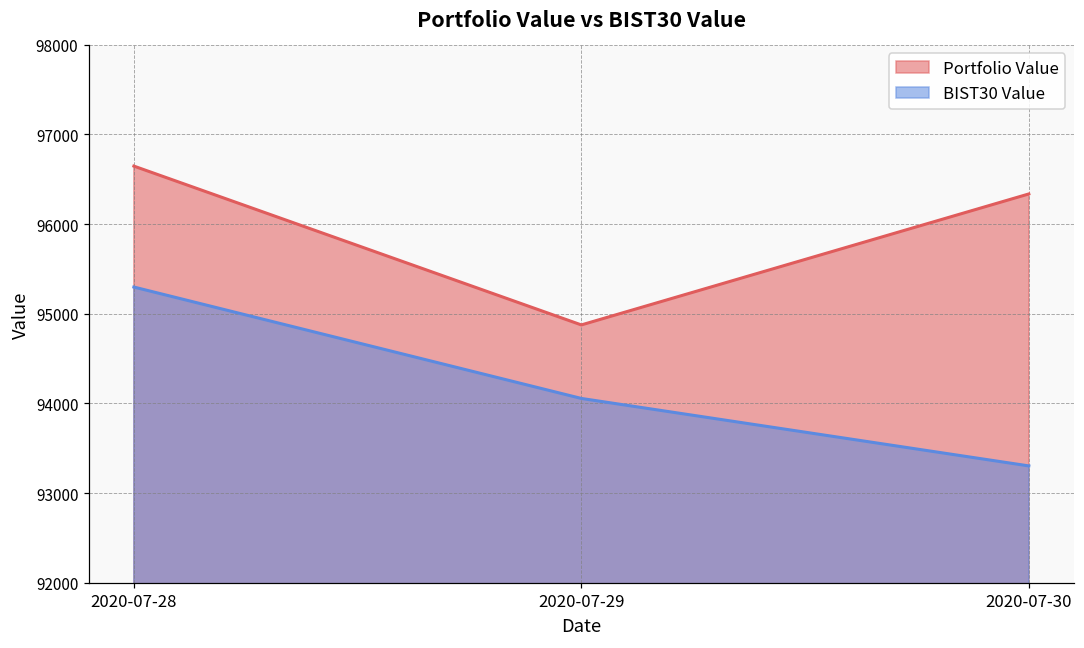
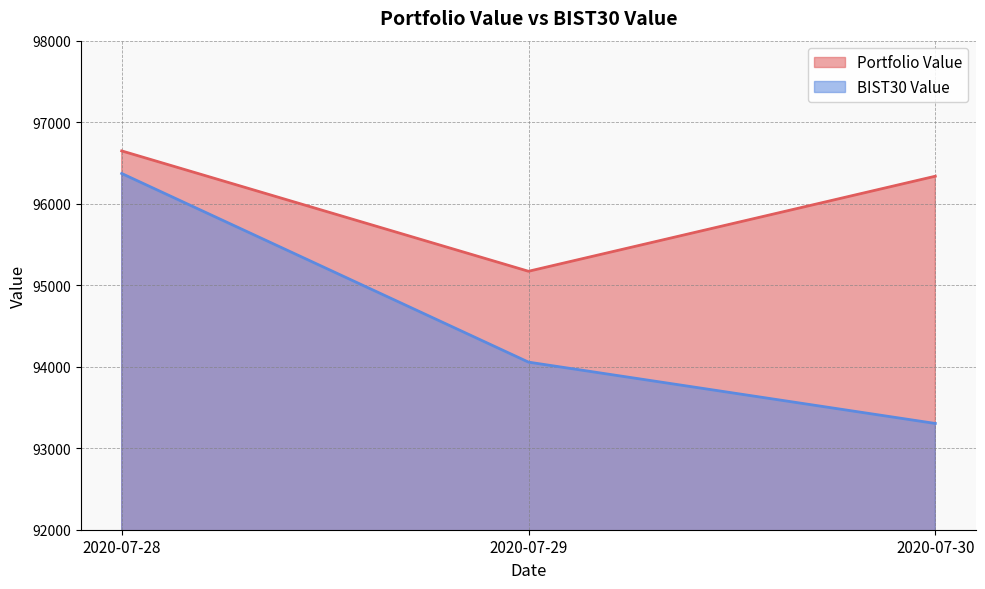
  {
    "Portfolio Value": {
      "2020-07-28": 96600,
-     "2020-07-29": 94900,
+     "2020-07-29": 95200,
      "2020-07-30": 96300
    },
    "BIST30 Value": {
-     "2020-07-28": 95300,
+     "2020-07-28": 96400,
      "2020-07-29": 94100,
      "2020-07-30": 93300
    }
  }
